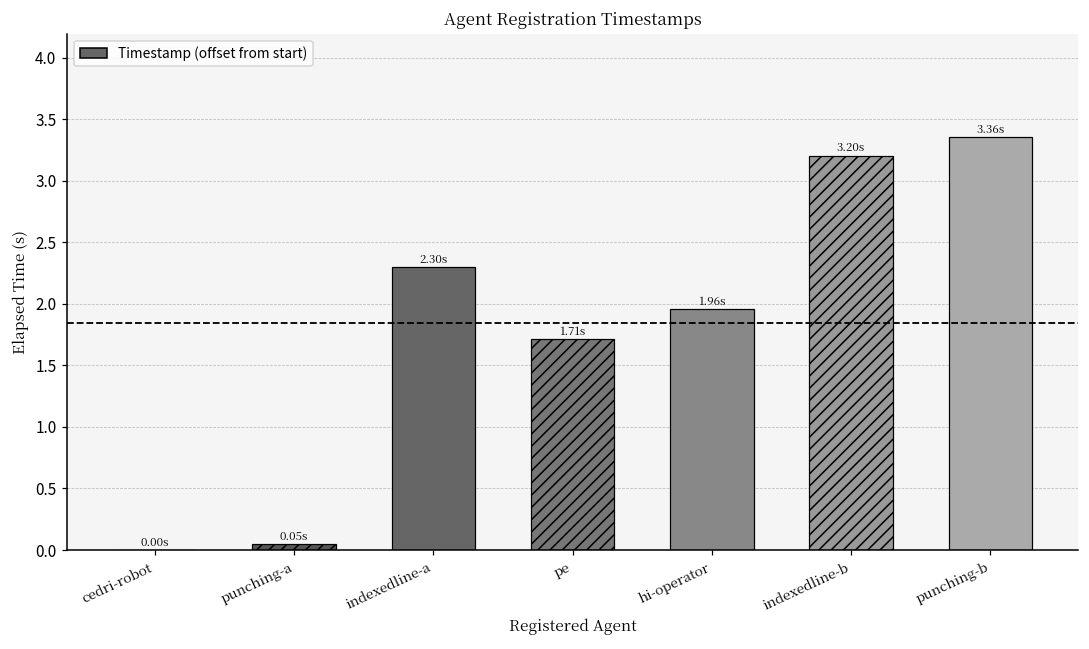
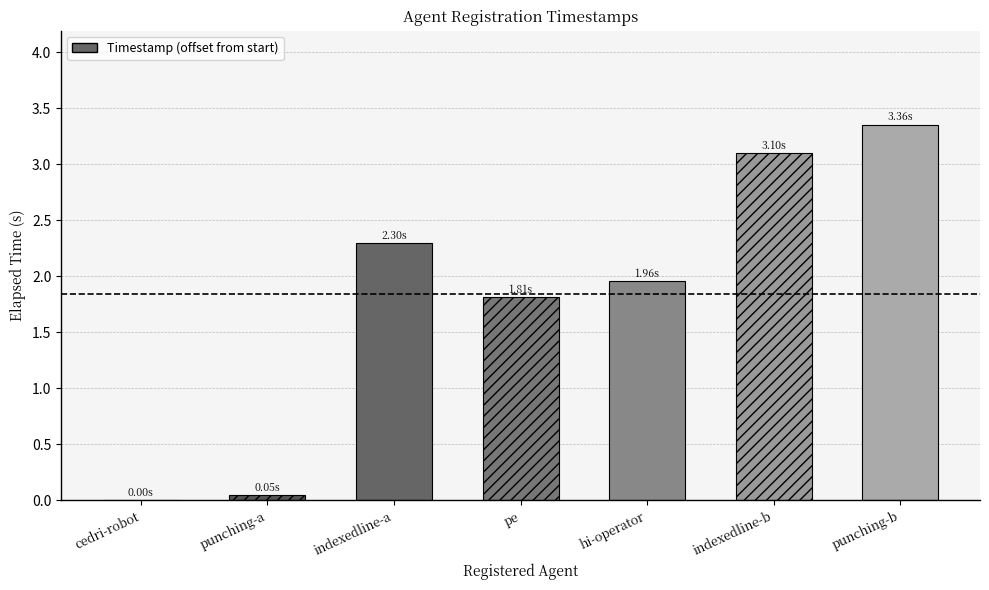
  {
    "cedri-robot": "0.00s",
    "punching-a": "0.05s",
    "indexedline-a": "2.30s",
-   "pe": "1.71s",
+   "pe": "1.81s",
    "hi-operator": "1.96s",
-   "indexedline-b": "3.20s",
+   "indexedline-b": "3.10s",
    "punching-b": "3.36s"
  }
